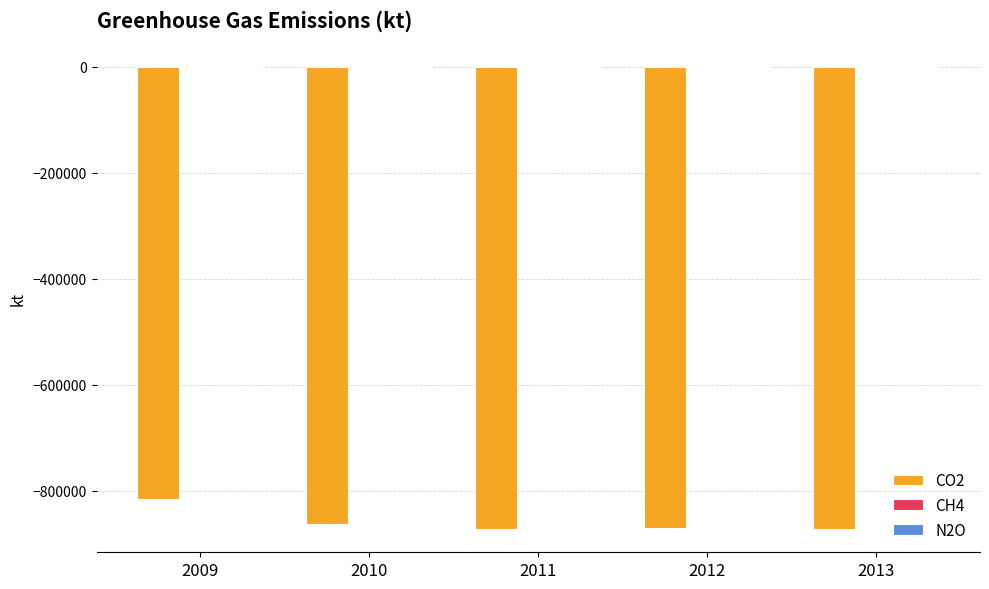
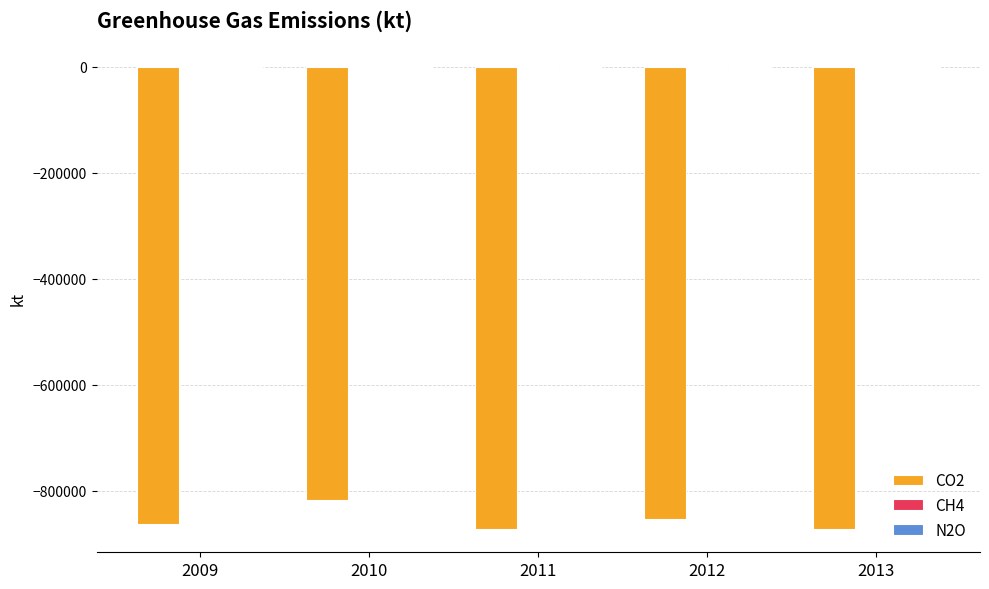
  {
    "CO2": {
-     "2009": -820000,
-     "2010": -860000,
+     "2009": -860000,
+     "2010": -820000,
      "2011": -870000,
-     "2012": -870000,
+     "2012": -850000,
      "2013": -870000
    }
  }
